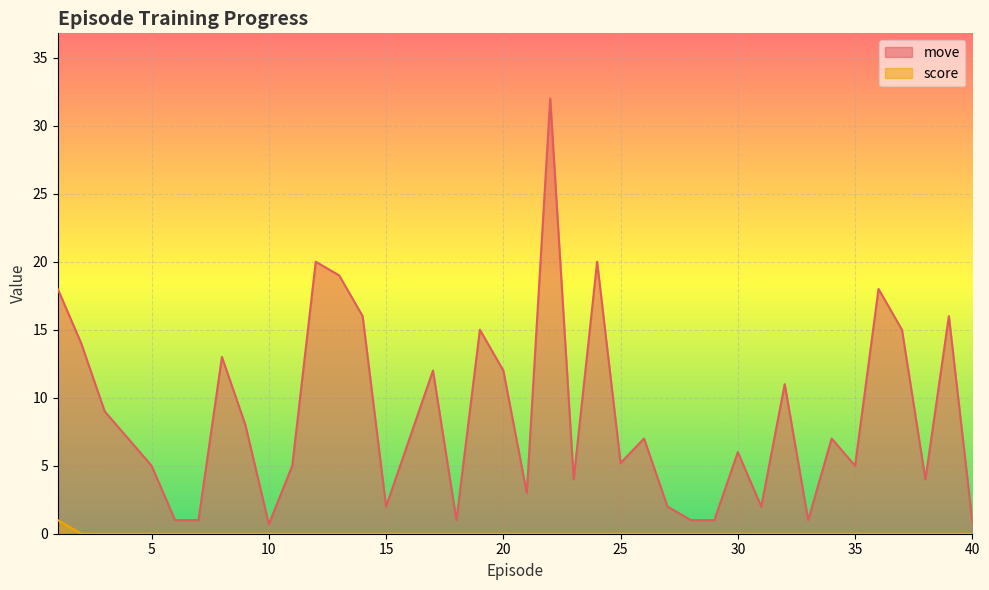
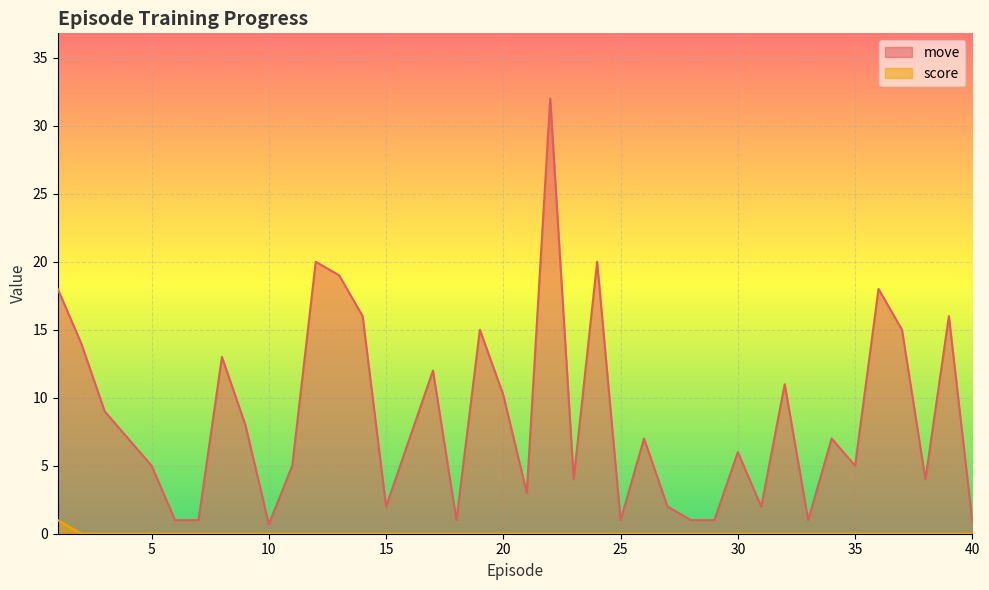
  {
    "move": {
      "5": 5.0,
      "10": 0.7,
      "15": 2.0,
-     "20": 12.0,
-     "25": 5.2,
+     "20": 10.2,
+     "25": 1.0,
      "30": 6.0,
      "35": 5.0,
      "40": 0.9
    },
    "score": {
      "5": 0.0,
      "10": 0.0,
      "15": 0.0,
      "20": 0.0,
      "25": 0.0,
      "30": 0.0,
      "35": 0.0,
      "40": 0.0
    }
  }
